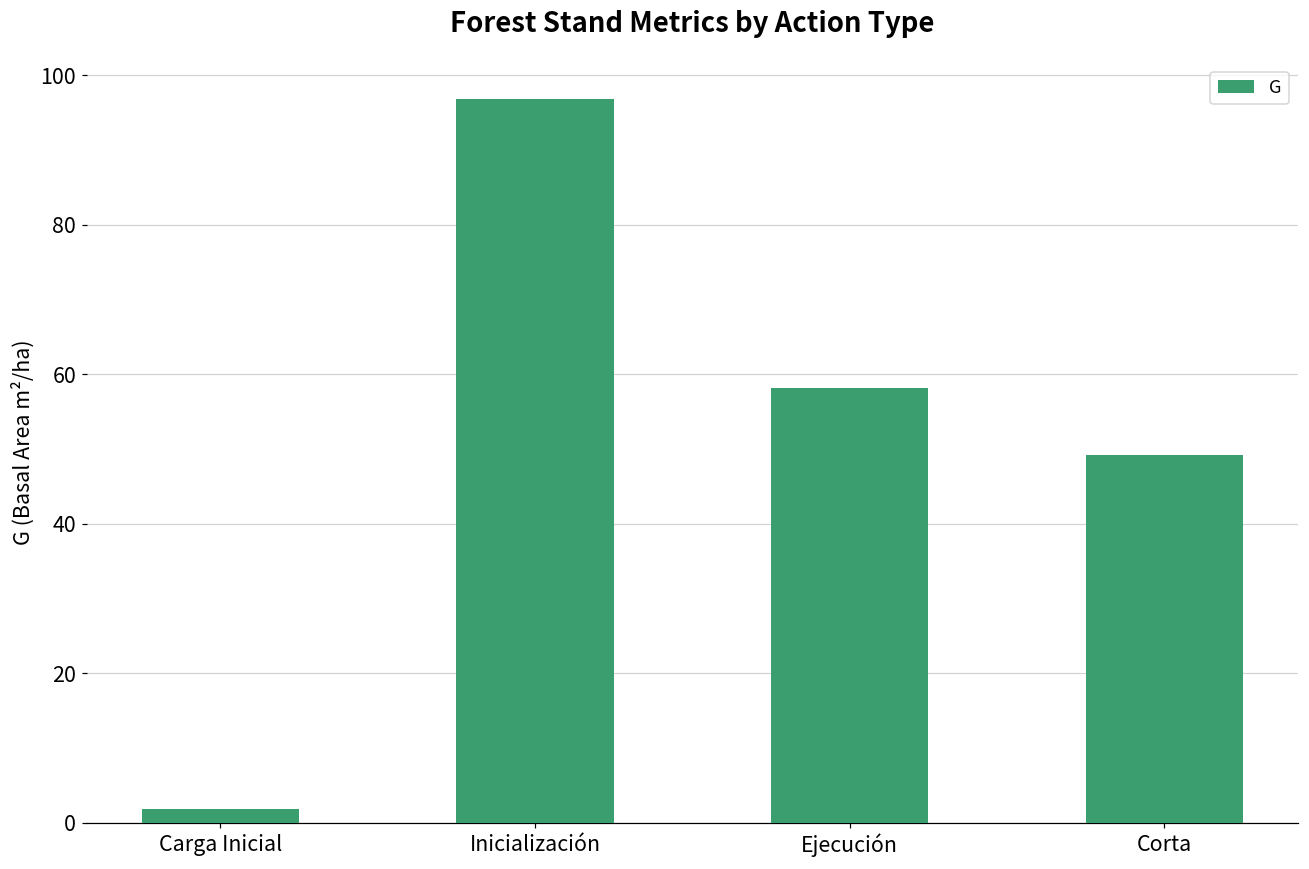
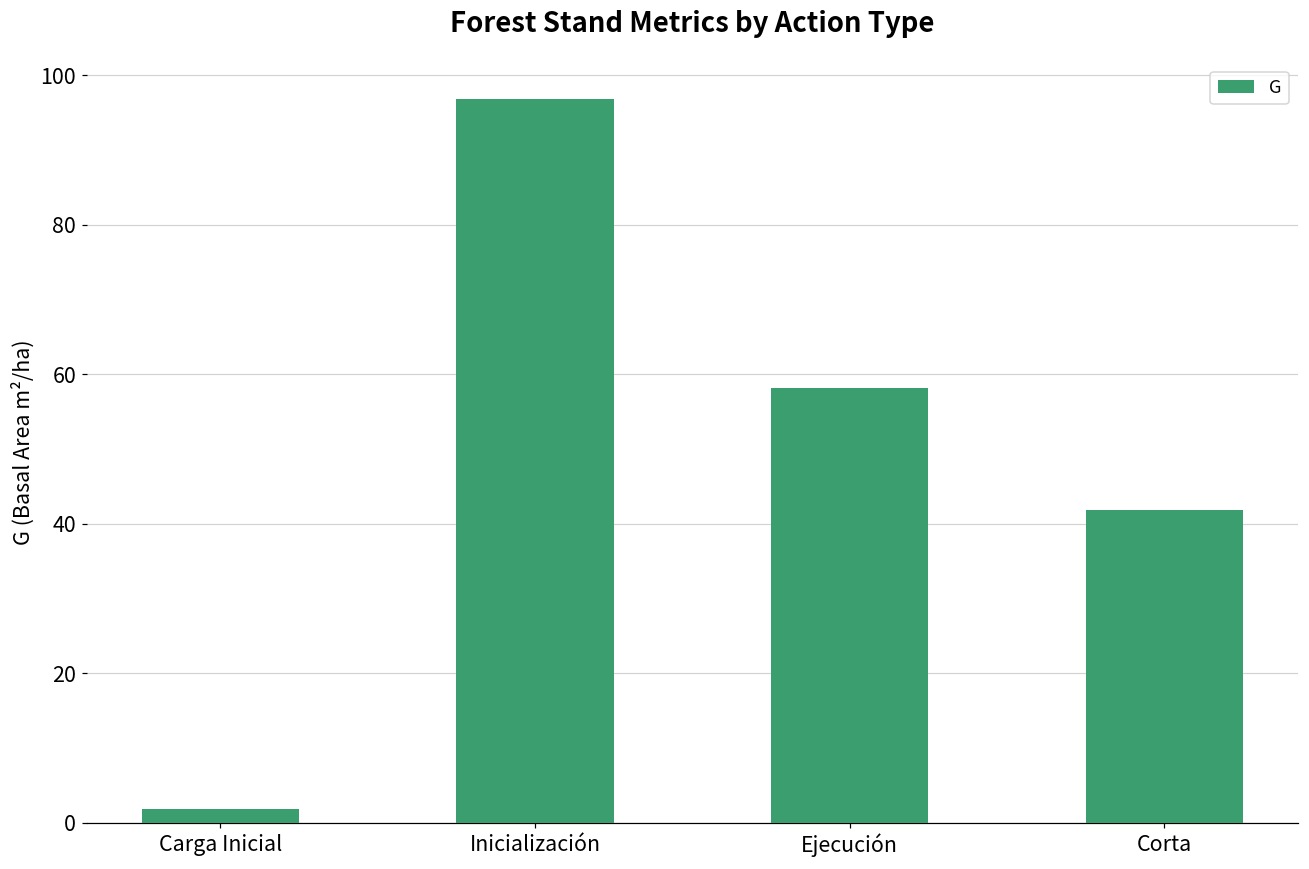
  {
    "Carga Inicial": 2,
    "Inicialización": 97,
    "Ejecución": 58,
-   "Corta": 49
+   "Corta": 42
  }
